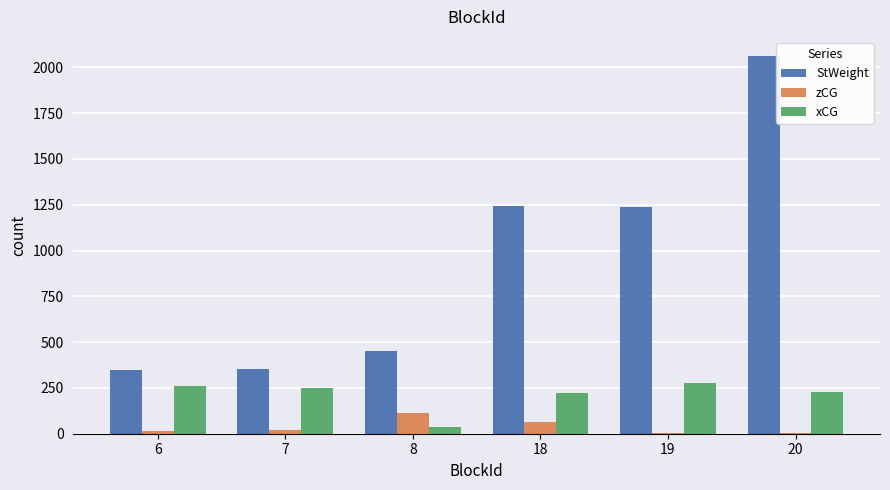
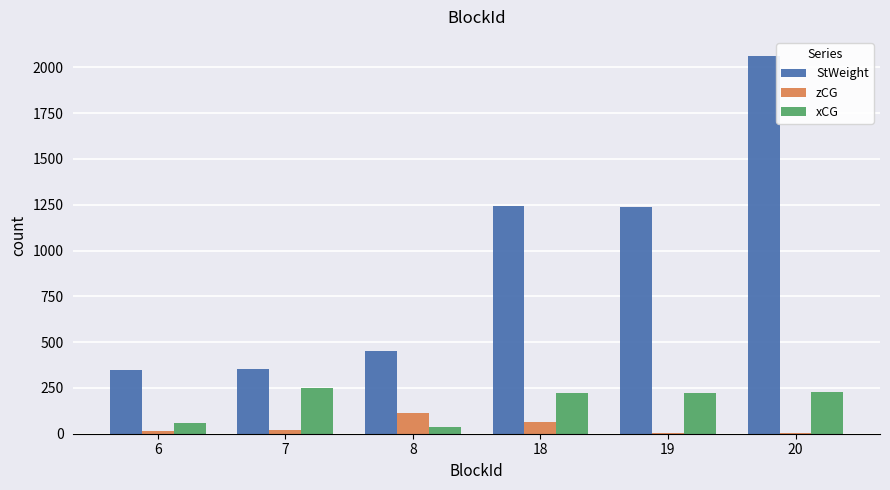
  {
    "StWeight": {
      "6": 350,
      "7": 360,
      "8": 450,
      "18": 1240,
      "19": 1240,
      "20": 2060
    },
    "zCG": {
      "6": 10,
      "7": 20,
      "8": 110,
      "18": 60
    },
    "xCG": {
-     "6": 260,
+     "6": 60,
      "7": 250,
      "8": 40,
      "18": 220,
-     "19": 280,
+     "19": 220,
      "20": 230
    }
  }
